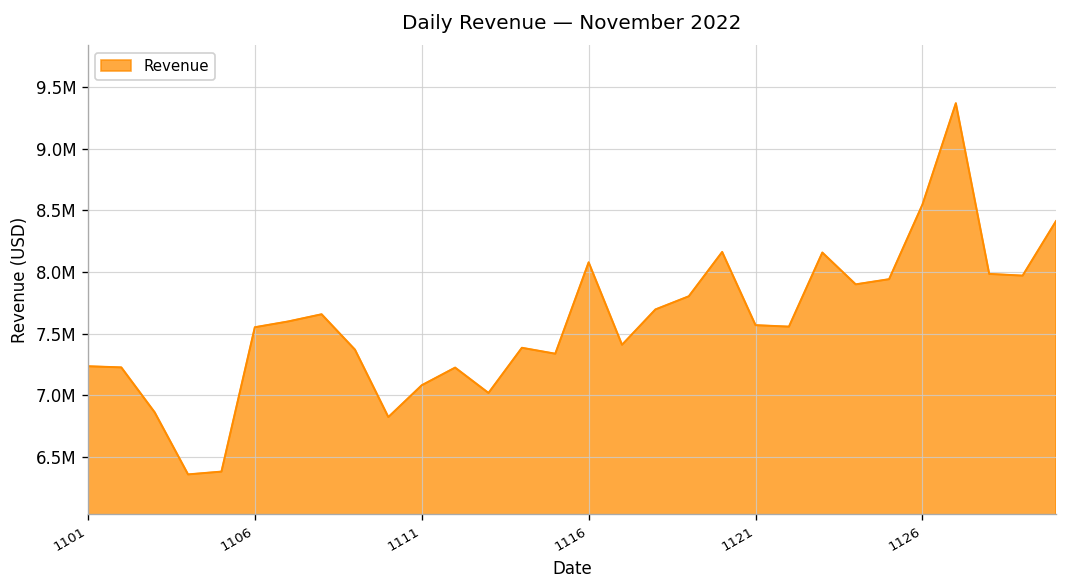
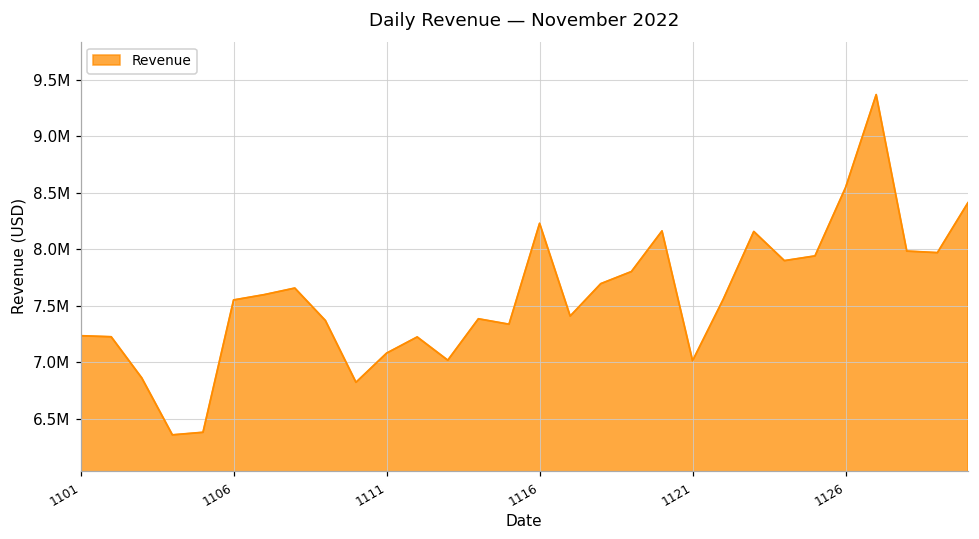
  {
    "1101": 7240000,
    "1106": 7550000,
    "1111": 7080000,
-   "1116": 8080000,
-   "1121": 7570000,
+   "1116": 8230000,
+   "1121": 7010000,
    "1126": 8550000
  }
